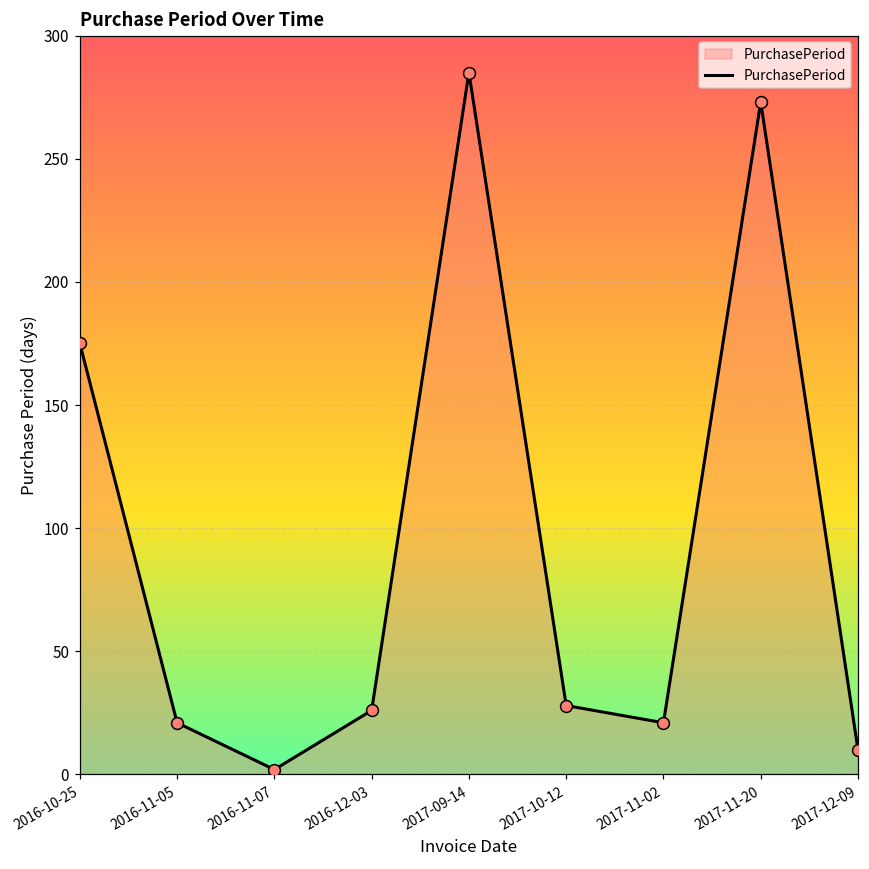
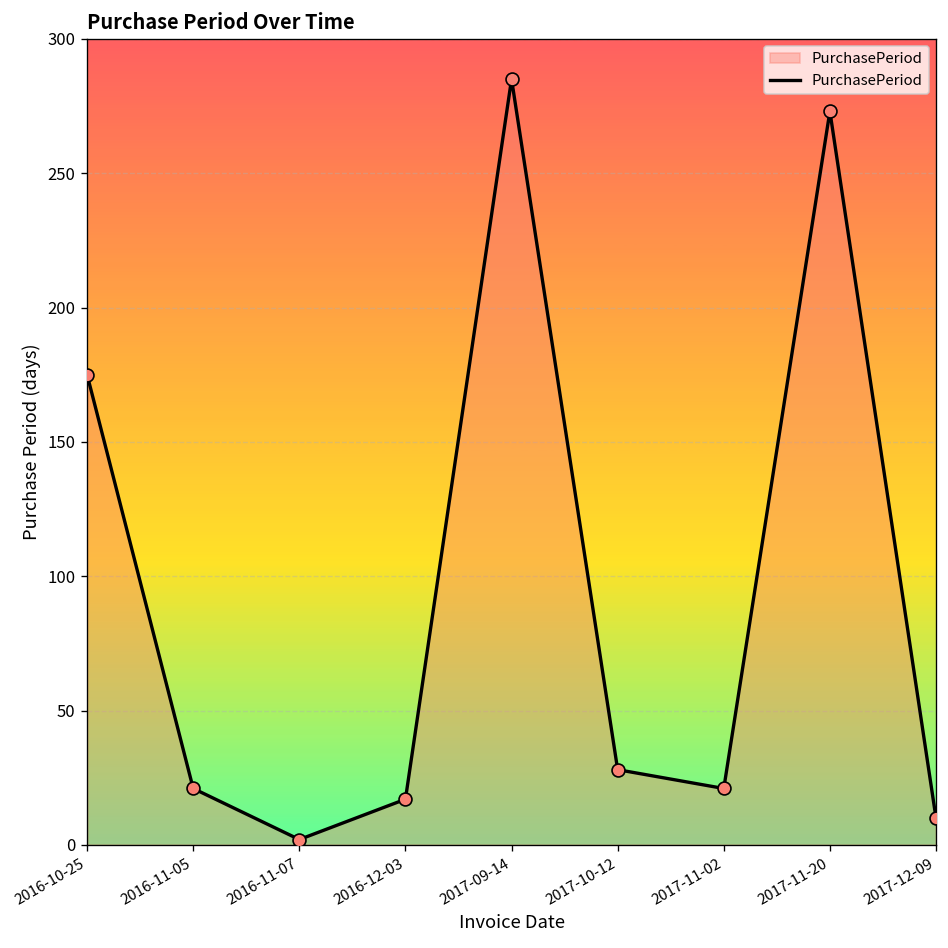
  {
    "2016-10-25": 175,
    "2016-11-05": 21,
    "2016-11-07": 2,
-   "2016-12-03": 26,
+   "2016-12-03": 17,
    "2017-09-14": 285,
    "2017-10-12": 28,
    "2017-11-02": 21,
    "2017-11-20": 273,
    "2017-12-09": 10
  }
